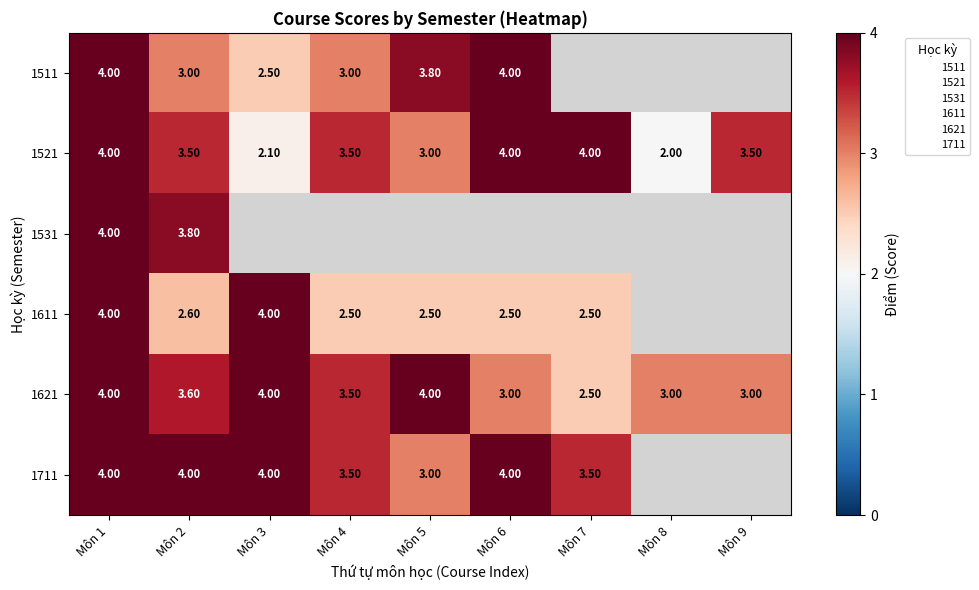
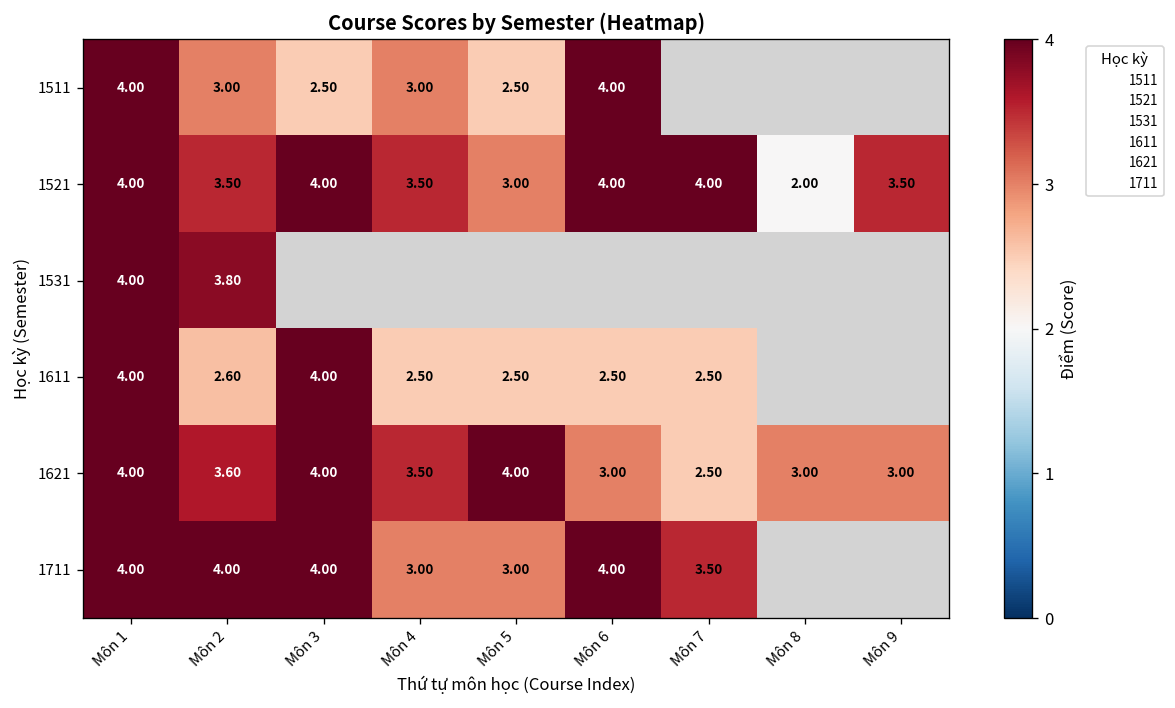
  {
    "1511": {
-     "Môn 5": 3.80
+     "Môn 5": 2.50
    },
    "1521": {
-     "Môn 3": 2.10
+     "Môn 3": 4.00
    },
    "1711": {
-     "Môn 4": 3.50
+     "Môn 4": 3.00
    }
  }
